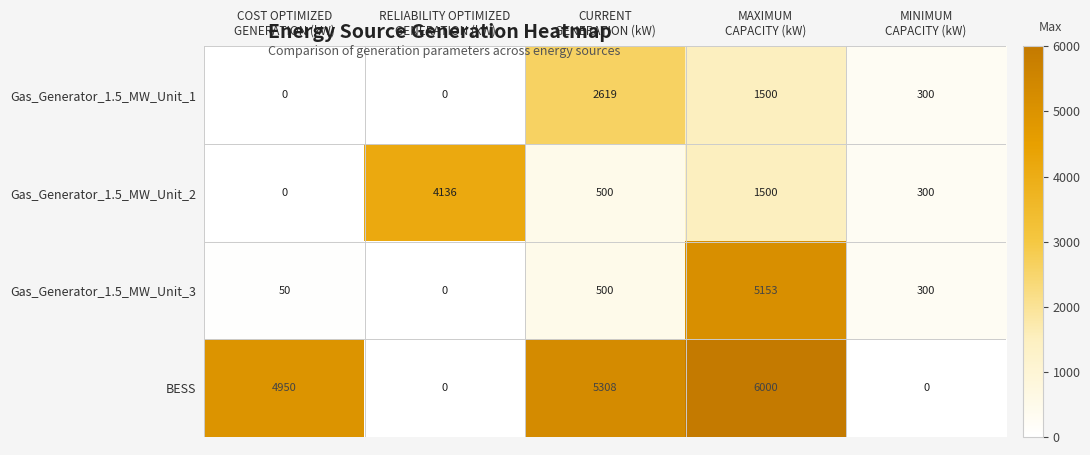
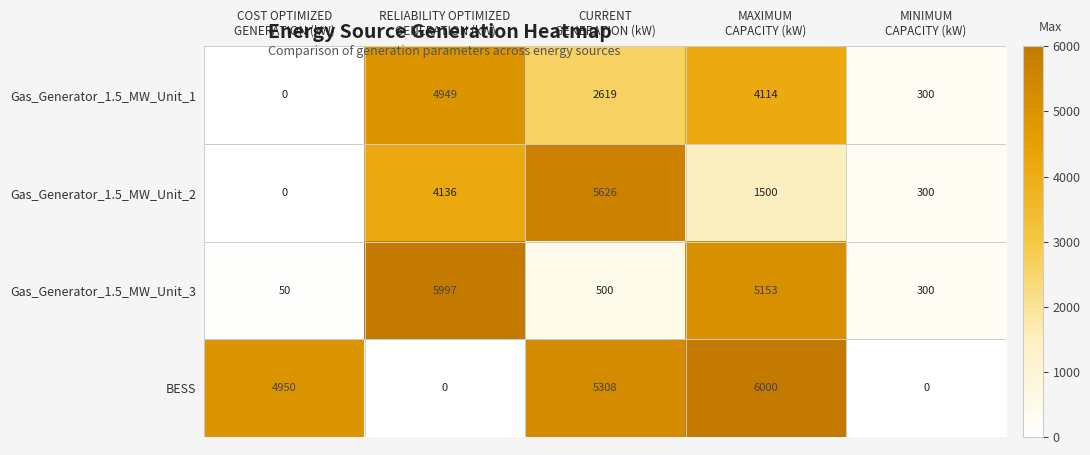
  {
    "Gas_Generator_1.5_MW_Unit_1": {
      "COST OPTIMIZED GENERATION (kW)": 0,
-     "RELIABILITY OPTIMIZED GENERATION (kW)": 0,
+     "RELIABILITY OPTIMIZED GENERATION (kW)": 4949,
      "CURRENT GENERATION (kW)": 2619,
-     "MAXIMUM CAPACITY (kW)": 1500,
+     "MAXIMUM CAPACITY (kW)": 4114,
      "MINIMUM CAPACITY (kW)": 300
    },
    "Gas_Generator_1.5_MW_Unit_2": {
      "COST OPTIMIZED GENERATION (kW)": 0,
      "RELIABILITY OPTIMIZED GENERATION (kW)": 4136,
-     "CURRENT GENERATION (kW)": 500,
+     "CURRENT GENERATION (kW)": 5626,
      "MAXIMUM CAPACITY (kW)": 1500,
      "MINIMUM CAPACITY (kW)": 300
    },
    "Gas_Generator_1.5_MW_Unit_3": {
      "COST OPTIMIZED GENERATION (kW)": 50,
-     "RELIABILITY OPTIMIZED GENERATION (kW)": 0,
+     "RELIABILITY OPTIMIZED GENERATION (kW)": 5997,
      "CURRENT GENERATION (kW)": 500,
      "MAXIMUM CAPACITY (kW)": 5153,
      "MINIMUM CAPACITY (kW)": 300
    },
    "BESS": {
      "COST OPTIMIZED GENERATION (kW)": 4950,
      "RELIABILITY OPTIMIZED GENERATION (kW)": 0,
      "CURRENT GENERATION (kW)": 5308,
      "MAXIMUM CAPACITY (kW)": 6000,
      "MINIMUM CAPACITY (kW)": 0
    }
  }
